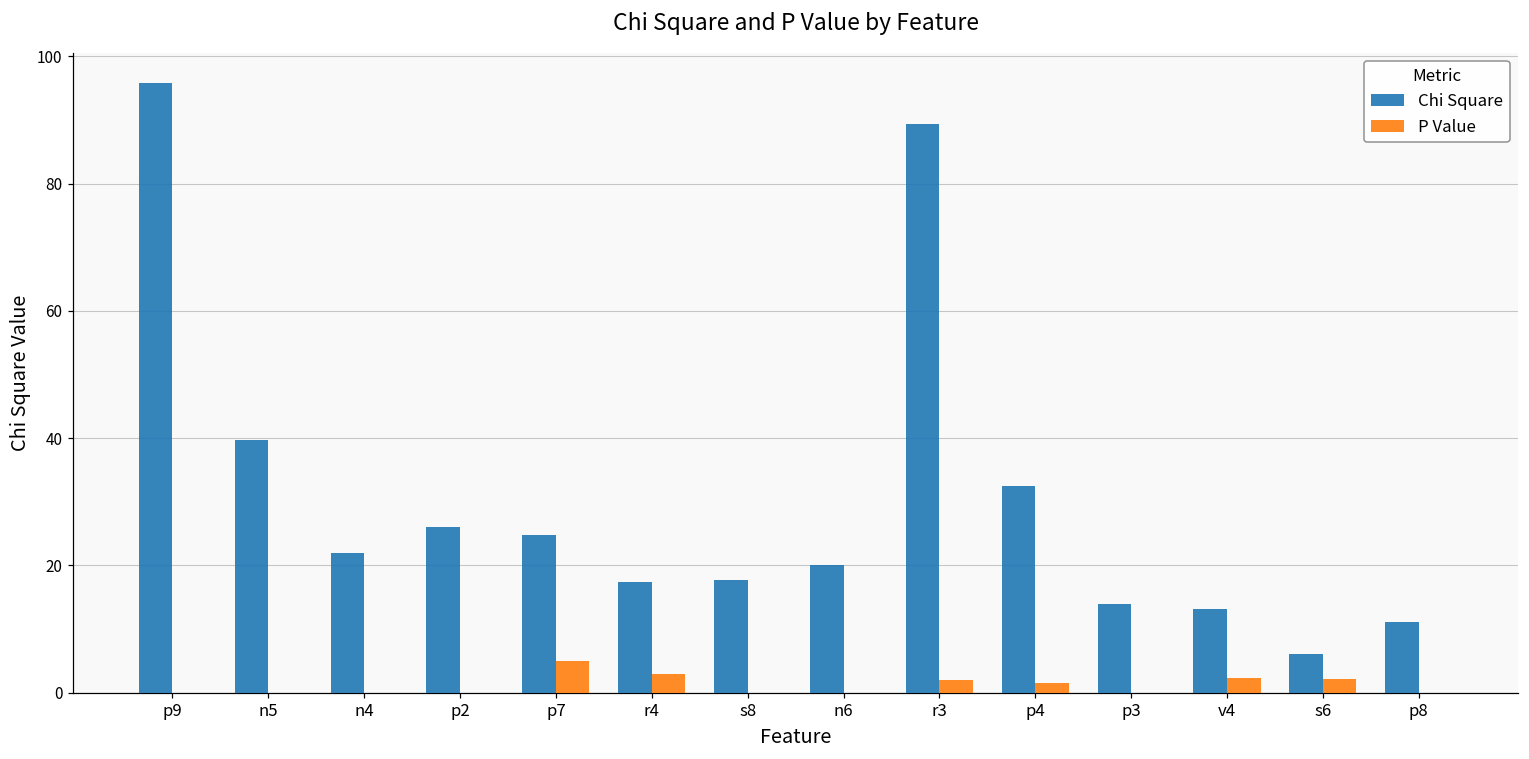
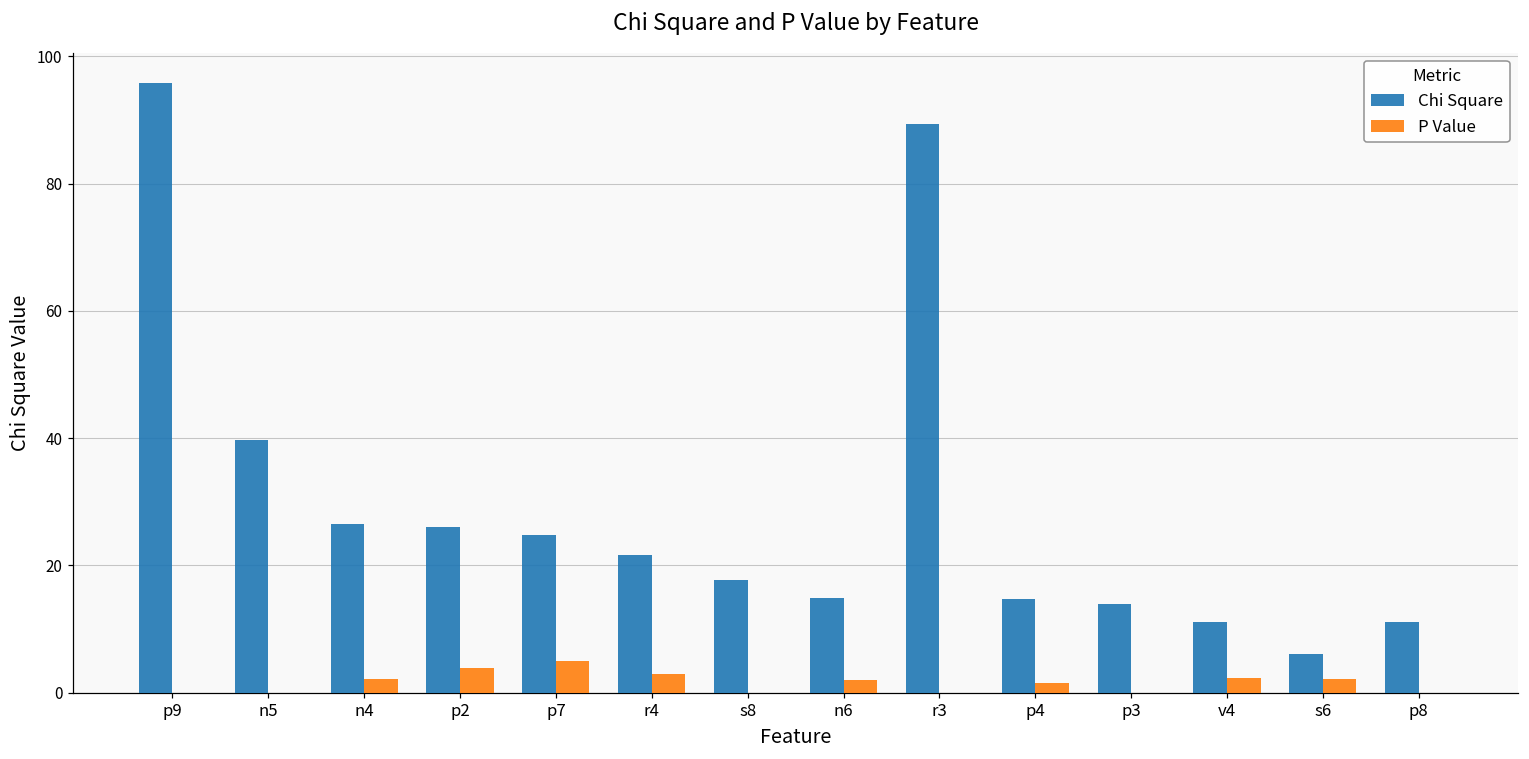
  {
    "Chi Square": {
      "p9": 96,
      "n5": 40,
-     "n4": 22,
+     "n4": 26,
      "p2": 26,
      "p7": 25,
-     "r4": 17,
+     "r4": 22,
      "s8": 18,
-     "n6": 20,
+     "n6": 15,
      "r3": 89,
-     "p4": 33,
+     "p4": 15,
      "p3": 14,
-     "v4": 13,
+     "v4": 11,
      "s6": 6,
      "p8": 11
    },
    "P Value": {
      "p9": 0,
      "n5": 0,
-     "n4": 0,
-     "p2": 0,
+     "n4": 2,
+     "p2": 4,
      "p7": 5,
      "r4": 3,
-     "n6": 0,
-     "r3": 2,
+     "n6": 2,
+     "r3": 0,
      "p4": 2,
      "v4": 2,
      "s6": 2
    }
  }
